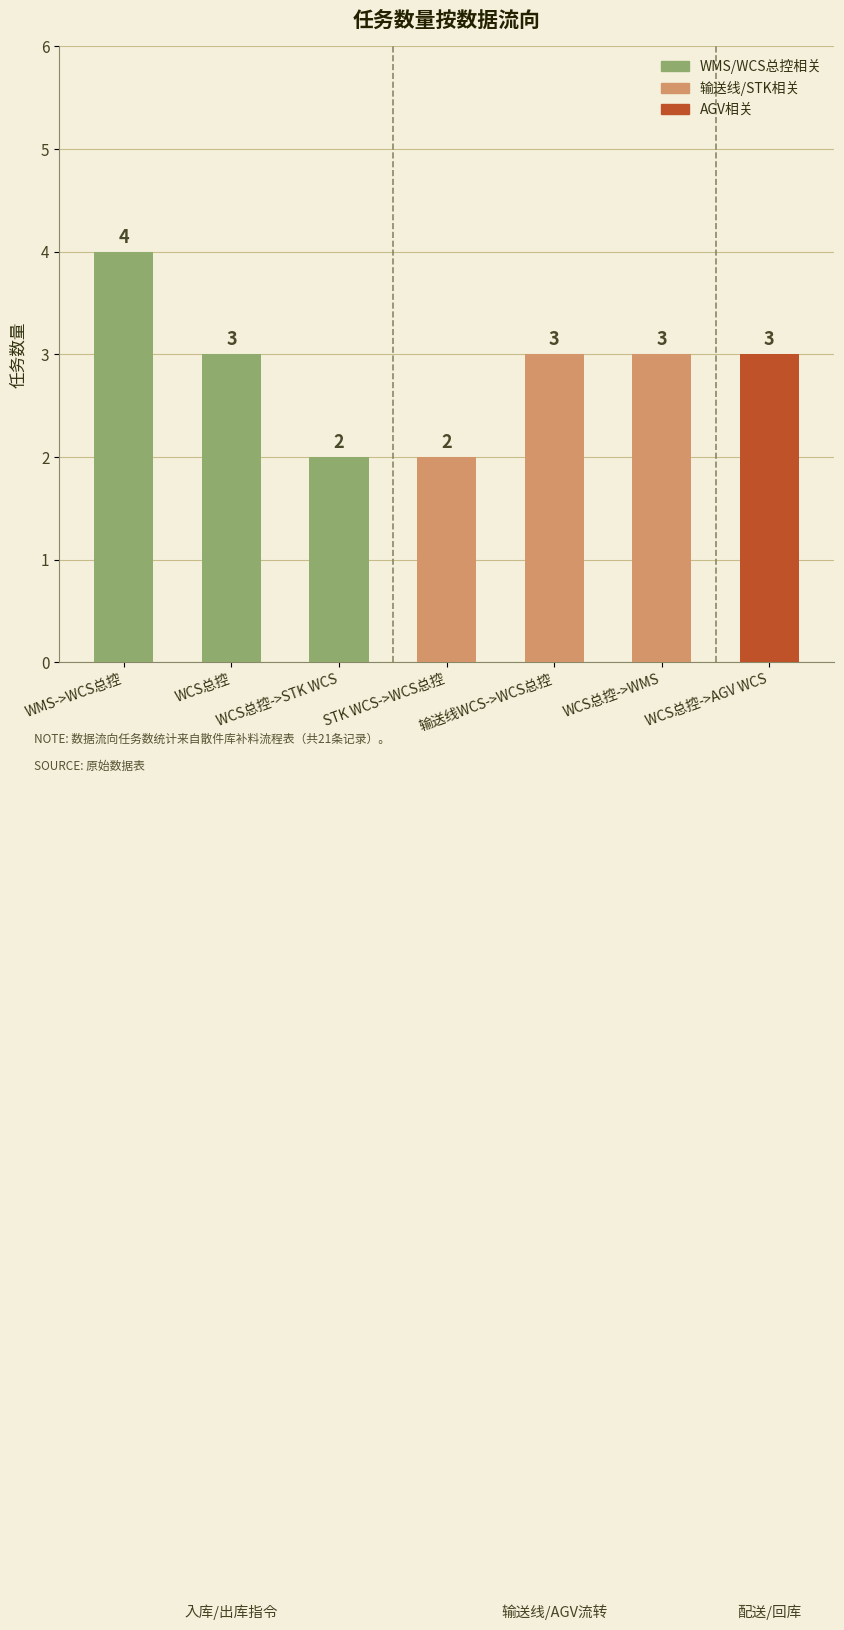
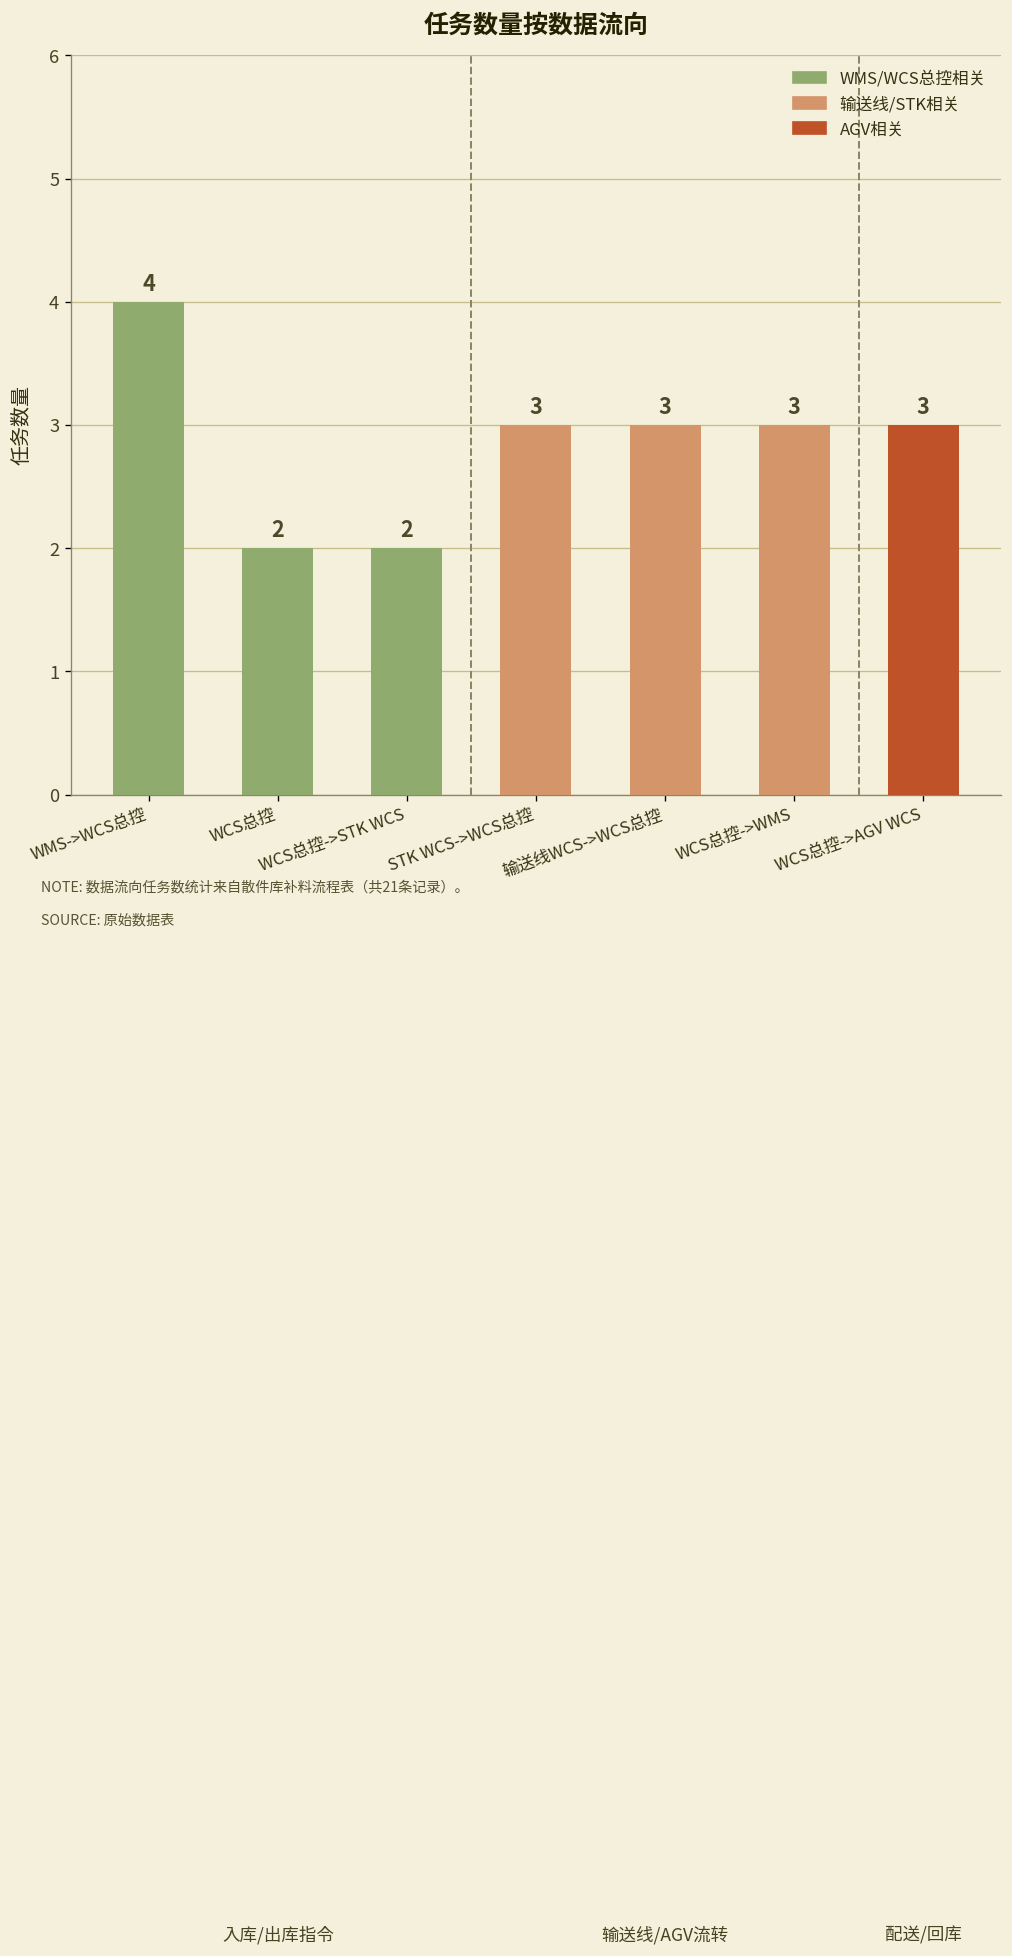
  {
    "WMS->WCS总控": 4,
-   "WCS总控": 3,
+   "WCS总控": 2,
    "WCS总控->STK WCS": 2,
-   "STK WCS->WCS总控": 2,
+   "STK WCS->WCS总控": 3,
    "输送线WCS->WCS总控": 3,
    "WCS总控->WMS": 3,
    "WCS总控->AGV WCS": 3
  }
